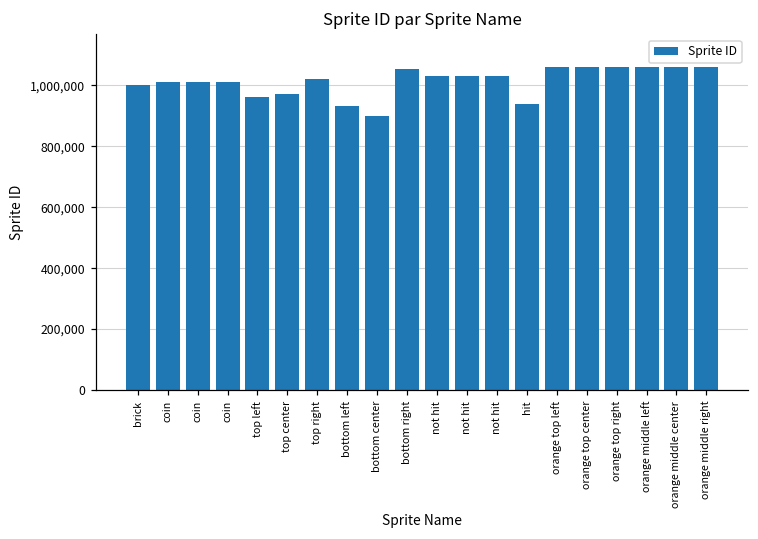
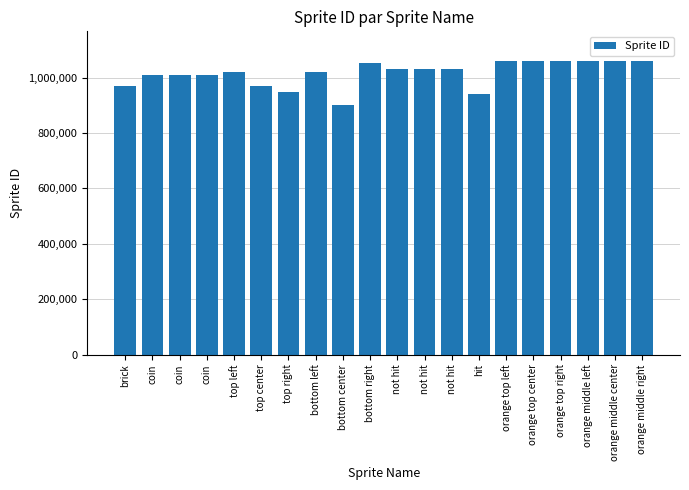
  {
-   "brick": "1,000,000",
-   "top left": "960,000",
+   "brick": "970,000",
+   "top left": "1,020,000",
    "top center": "970,000",
-   "top right": "1,020,000",
-   "bottom left": "930,000",
+   "top right": "950,000",
+   "bottom left": "1,020,000",
    "bottom center": "900,000",
    "bottom right": "1,050,000",
    "hit": "940,000",
    "orange top left": "1,060,000",
    "orange top center": "1,060,000",
    "orange top right": "1,060,000",
    "orange middle left": "1,060,000",
    "orange middle center": "1,060,000",
    "orange middle right": "1,060,000"
  }
